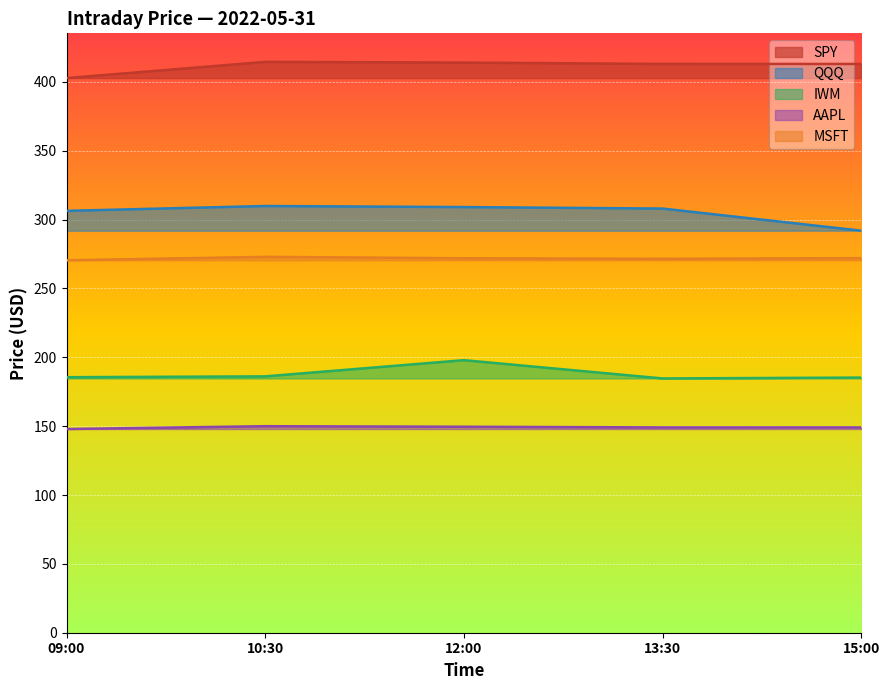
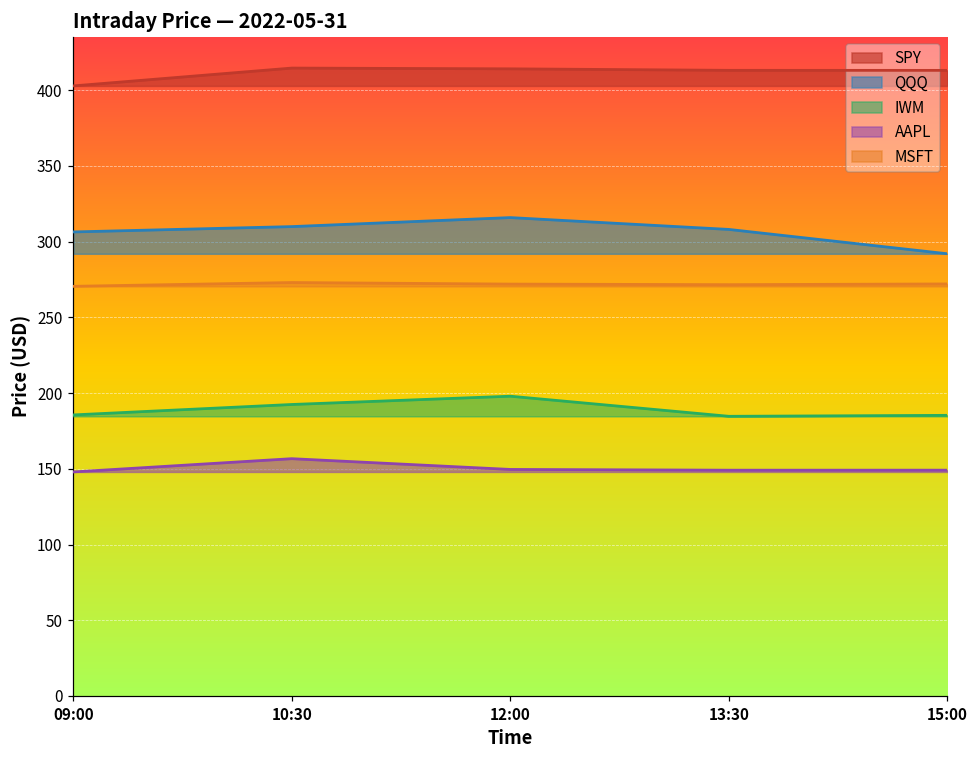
  {
    "SPY": {
      "09:00": 403,
      "10:30": 415,
      "12:00": 414,
      "13:30": 413,
      "15:00": 413
    },
    "QQQ": {
      "09:00": 306,
      "10:30": 310,
-     "12:00": 309,
+     "12:00": 316,
      "13:30": 308,
      "15:00": 292
    },
    "IWM": {
      "09:00": 186,
-     "10:30": 186,
+     "10:30": 192,
      "12:00": 198,
      "13:30": 185,
      "15:00": 185
    },
    "AAPL": {
      "09:00": 148,
-     "10:30": 150,
+     "10:30": 157,
      "12:00": 150,
      "13:30": 149,
      "15:00": 149
    },
    "MSFT": {
      "09:00": 270,
      "10:30": 273,
      "12:00": 272,
      "13:30": 272,
      "15:00": 272
    }
  }
